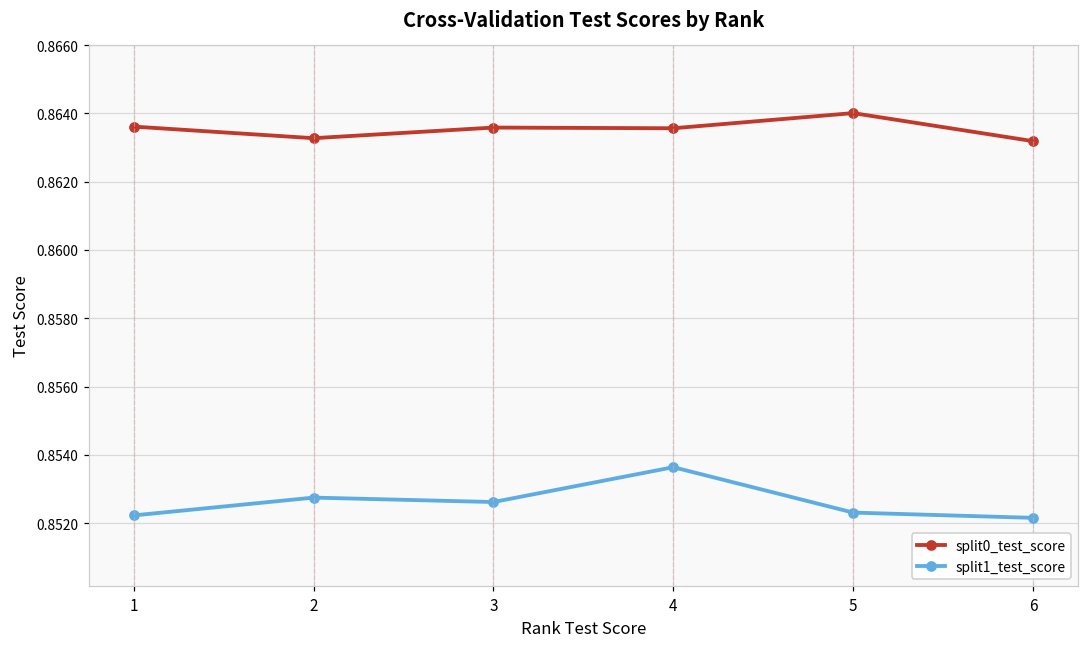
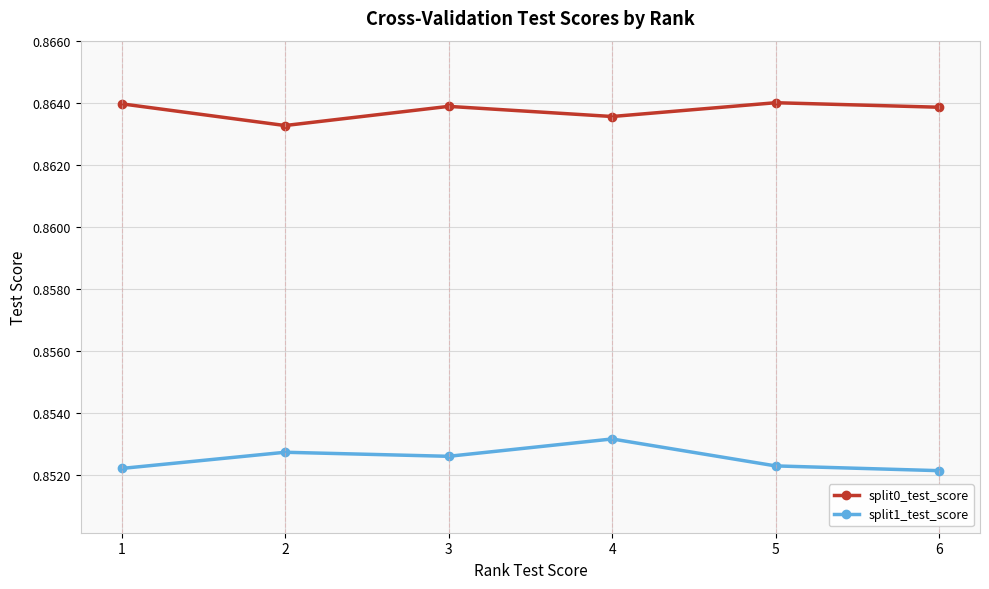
  {
    "split0_test_score": {
-     "1": 0.8636,
+     "1": 0.8640,
      "2": 0.8633,
-     "3": 0.8636,
+     "3": 0.8639,
      "4": 0.8636,
      "5": 0.8640,
-     "6": 0.8632
+     "6": 0.8639
    },
    "split1_test_score": {
      "1": 0.8522,
      "2": 0.8527,
      "3": 0.8526,
-     "4": 0.8536,
+     "4": 0.8532,
      "5": 0.8523,
      "6": 0.8522
    }
  }
